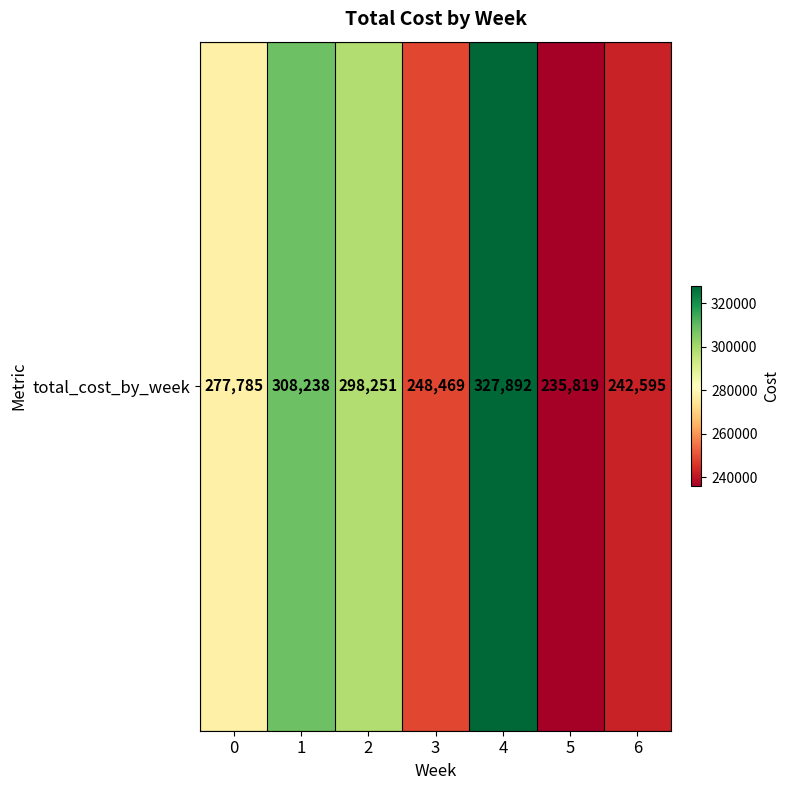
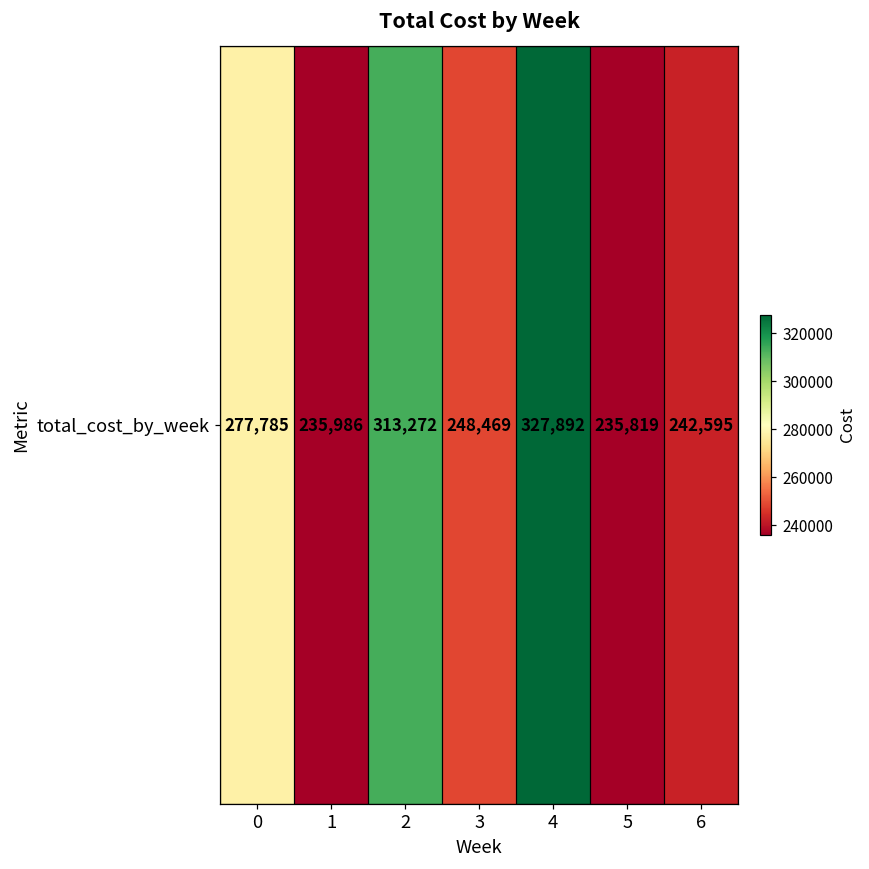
  {
    "total_cost_by_week": {
      "0": "277,785",
-     "1": "308,238",
-     "2": "298,251",
+     "1": "235,986",
+     "2": "313,272",
      "3": "248,469",
      "4": "327,892",
      "5": "235,819",
      "6": "242,595"
    }
  }
